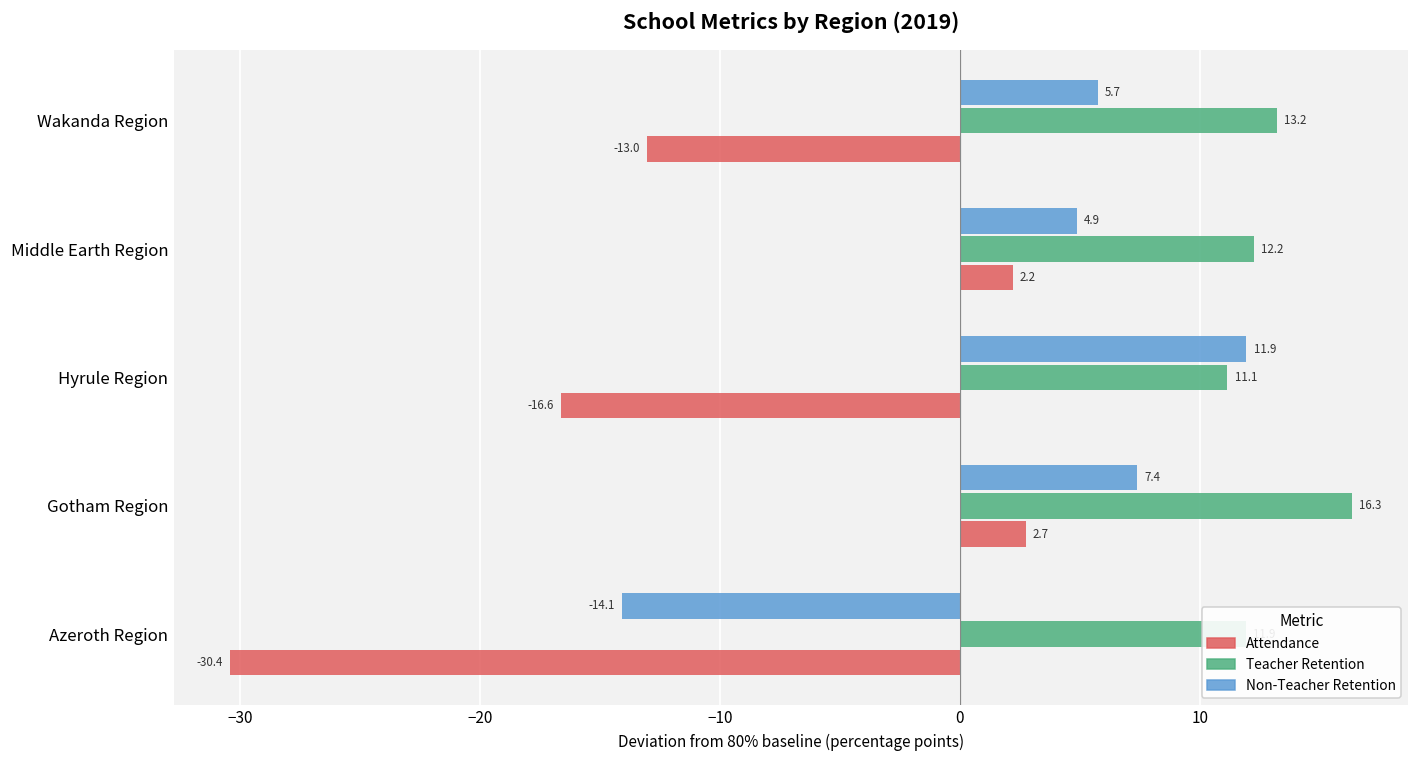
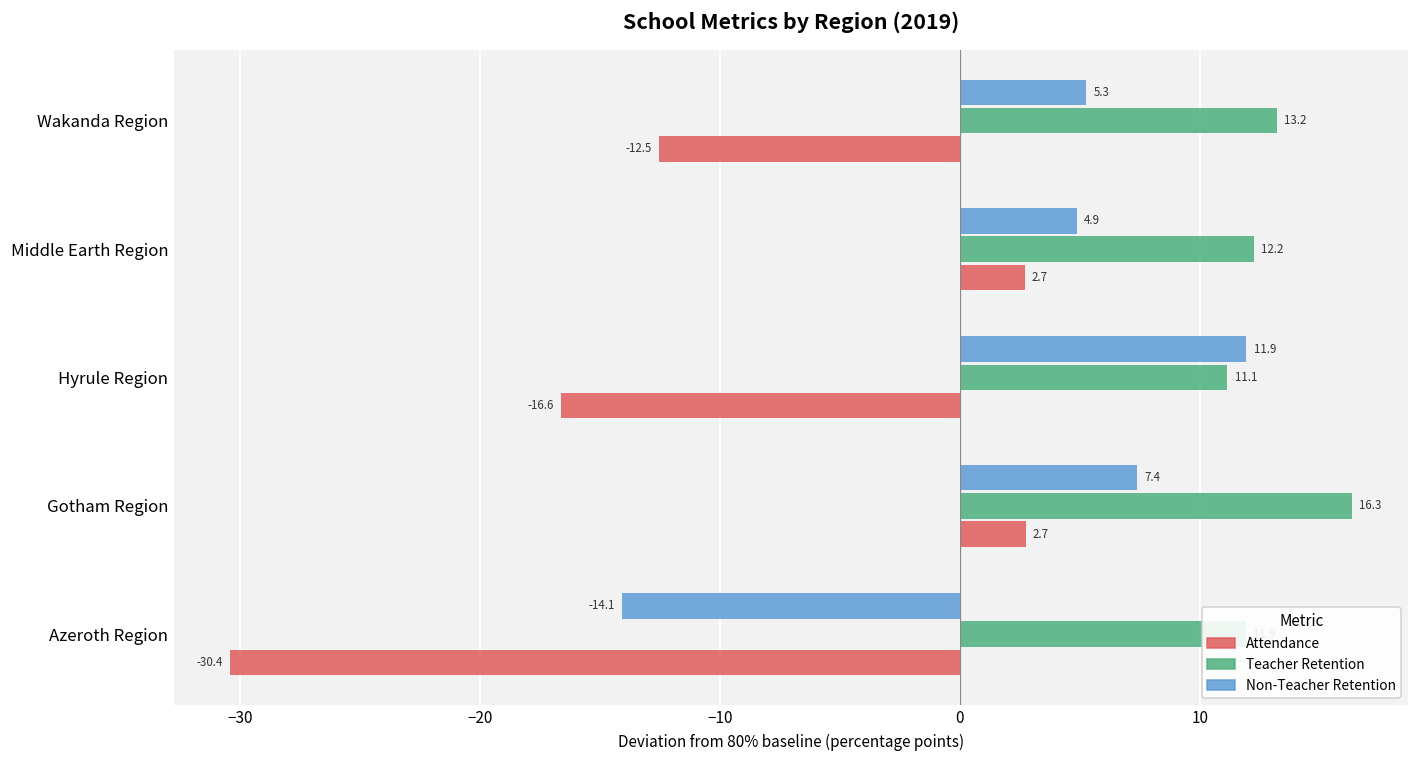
  {
    "Attendance": {
-     "Wakanda Region": -13.0,
-     "Middle Earth Region": 2.2,
+     "Wakanda Region": -12.5,
+     "Middle Earth Region": 2.7,
      "Hyrule Region": -16.6,
      "Gotham Region": 2.7,
      "Azeroth Region": -30.4
    },
    "Teacher Retention": {
      "Wakanda Region": 13.2,
      "Middle Earth Region": 12.2,
      "Hyrule Region": 11.1,
      "Gotham Region": 16.3
    },
    "Non-Teacher Retention": {
-     "Wakanda Region": 5.7,
+     "Wakanda Region": 5.3,
      "Middle Earth Region": 4.9,
      "Hyrule Region": 11.9,
      "Gotham Region": 7.4,
      "Azeroth Region": -14.1
    }
  }
